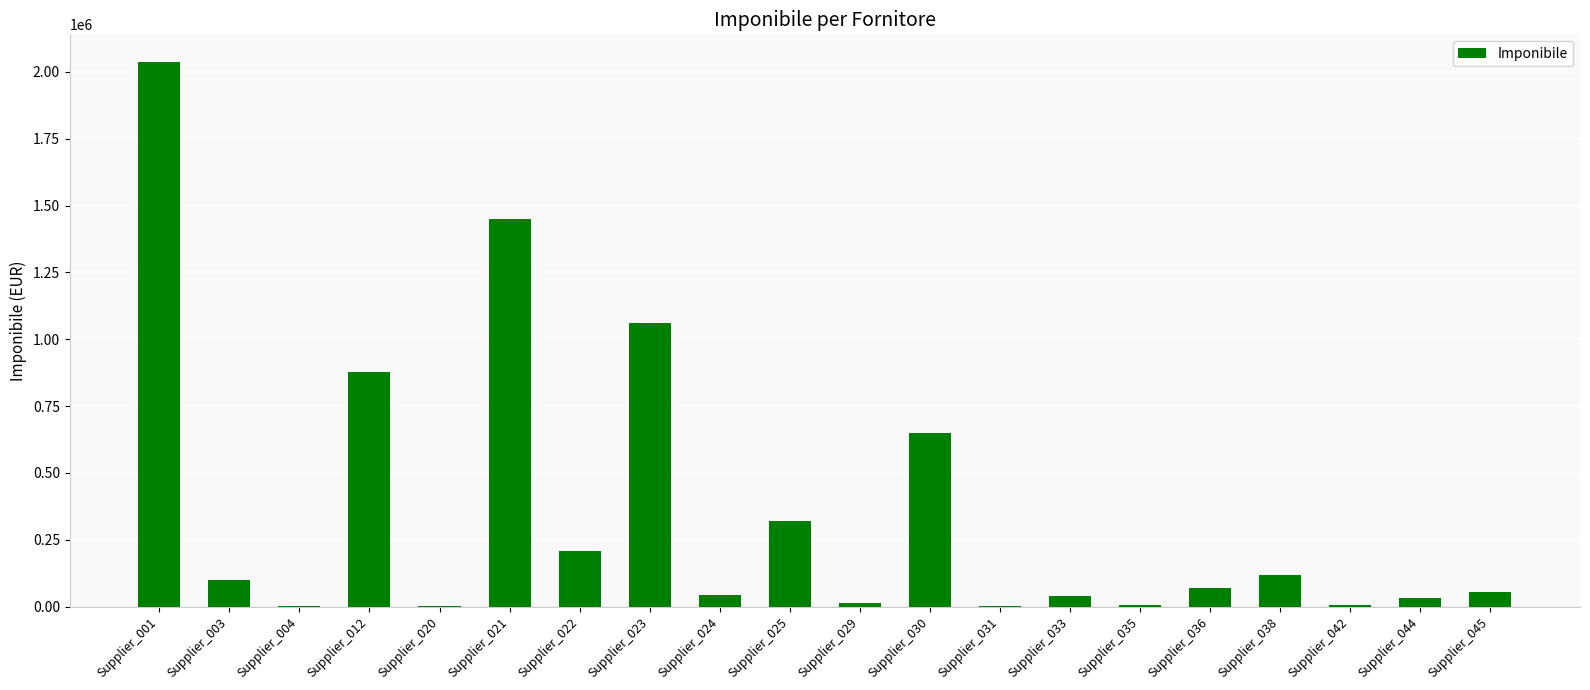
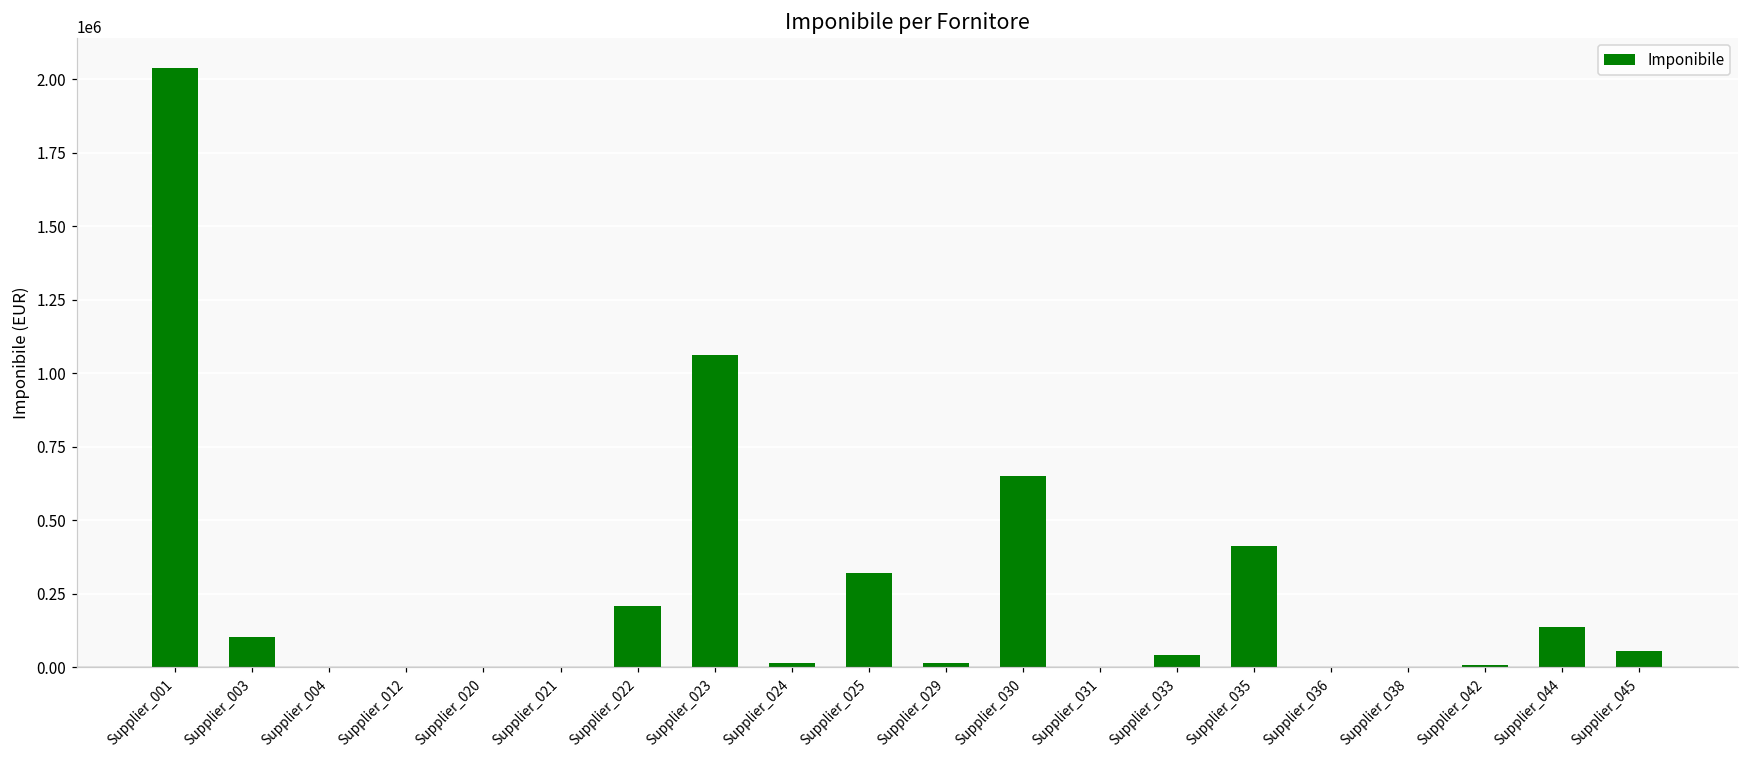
  {
    "Supplier_001": 2040000,
    "Supplier_003": 100000,
-   "Supplier_012": 880000,
-   "Supplier_021": 1450000,
+   "Supplier_012": 0,
+   "Supplier_021": 0,
    "Supplier_022": 210000,
    "Supplier_023": 1060000,
-   "Supplier_024": 50000,
+   "Supplier_024": 10000,
    "Supplier_025": 320000,
    "Supplier_029": 10000,
    "Supplier_030": 650000,
    "Supplier_033": 40000,
-   "Supplier_035": 10000,
-   "Supplier_036": 70000,
-   "Supplier_038": 120000,
-   "Supplier_044": 30000,
+   "Supplier_035": 410000,
+   "Supplier_036": 0,
+   "Supplier_038": 0,
+   "Supplier_044": 140000,
    "Supplier_045": 50000
  }
